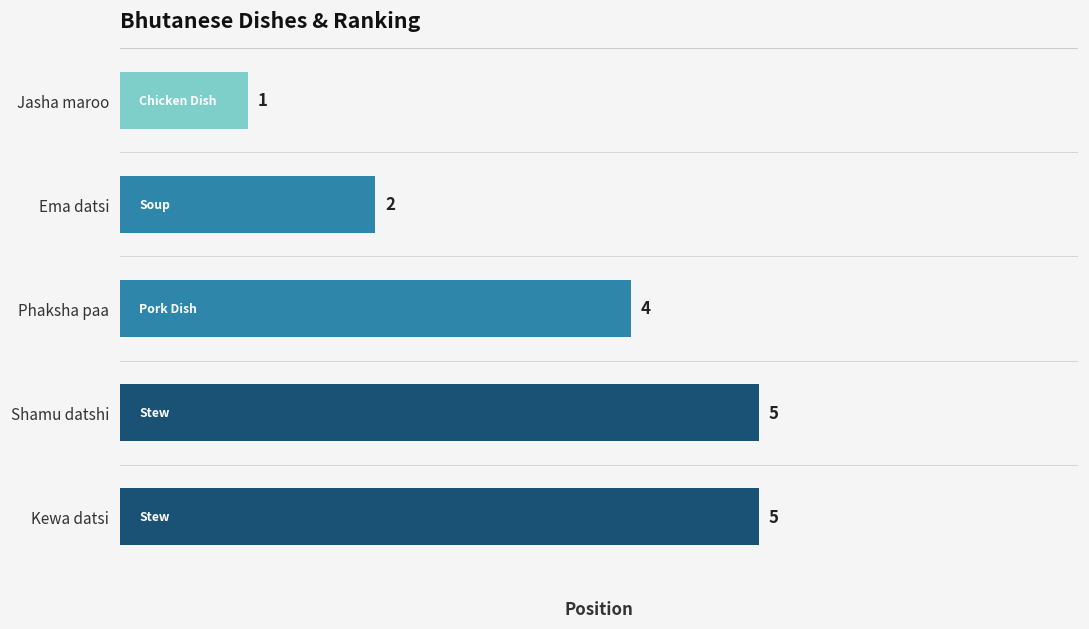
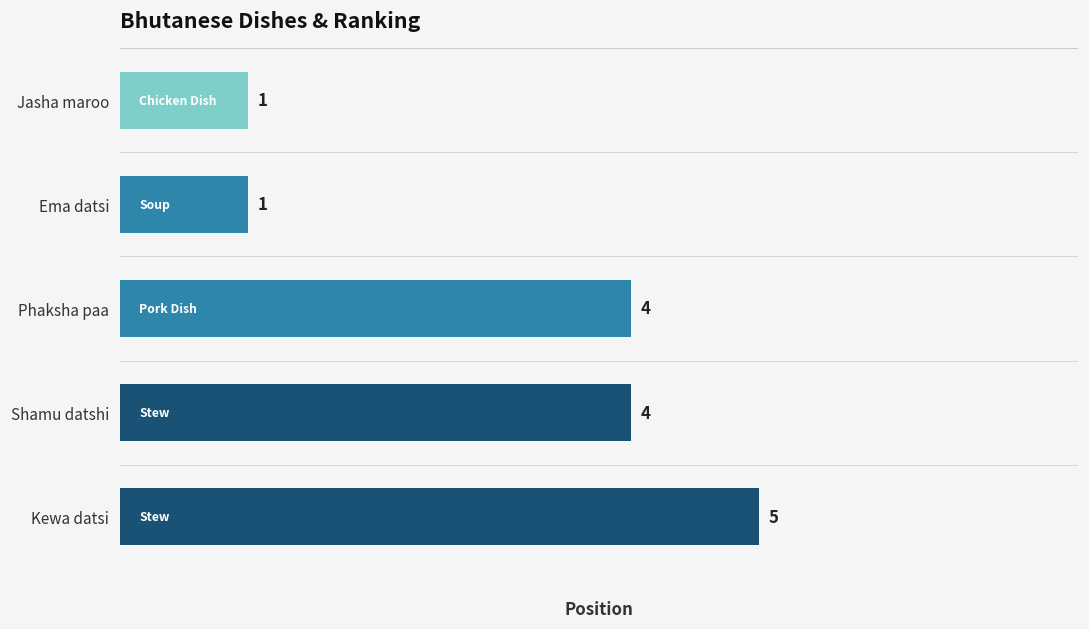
  {
    "Jasha maroo": 1,
-   "Ema datsi": 2,
+   "Ema datsi": 1,
    "Phaksha paa": 4,
-   "Shamu datshi": 5,
+   "Shamu datshi": 4,
    "Kewa datsi": 5
  }
